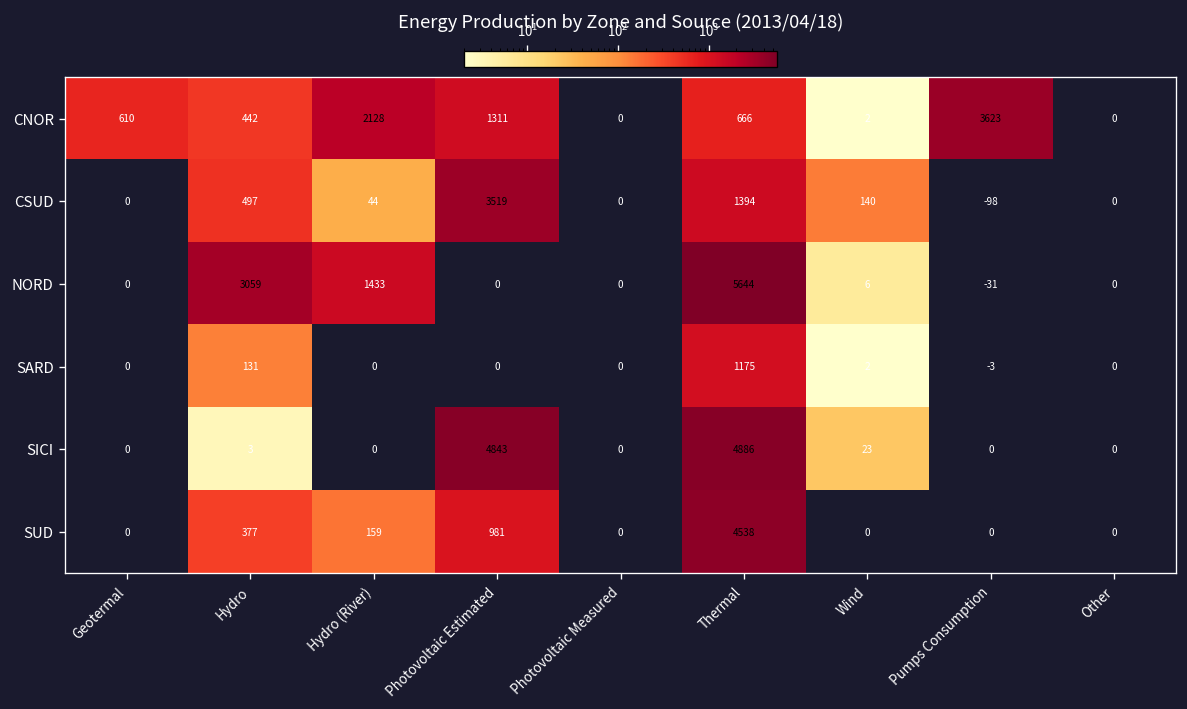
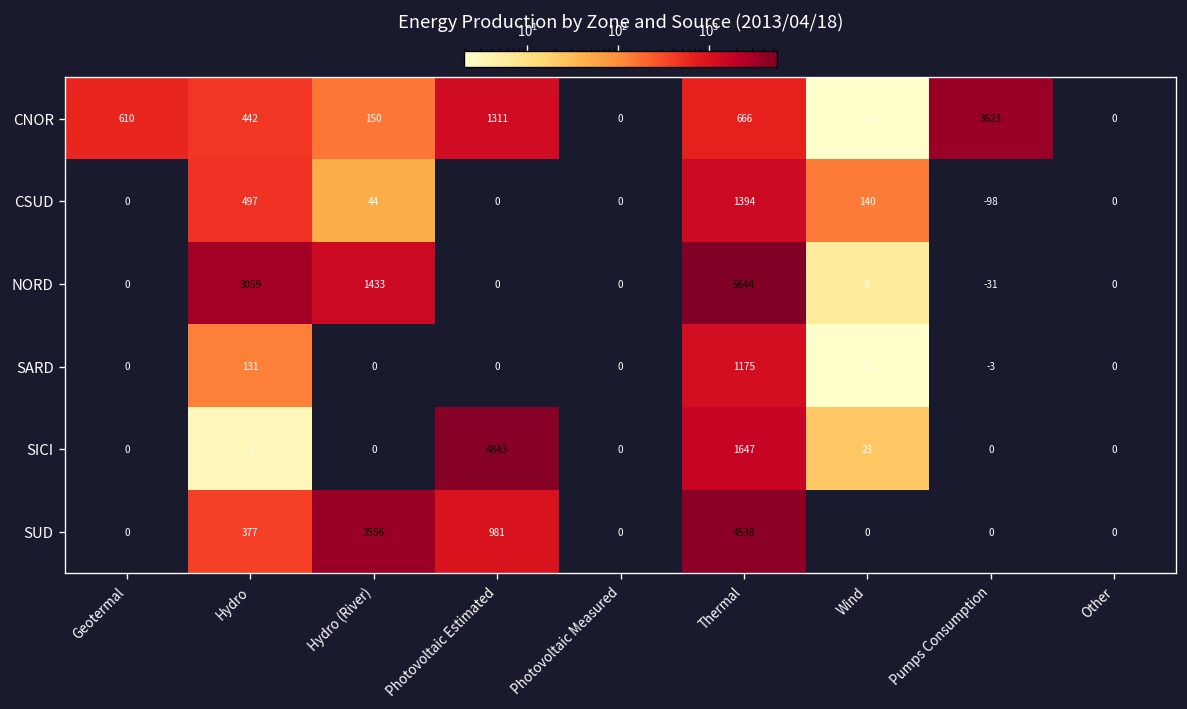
  {
    "CNOR": {
      "Geotermal": 610,
      "Hydro": 442,
-     "Hydro (River)": 2128,
+     "Hydro (River)": 150,
      "Photovoltaic Estimated": 1311,
      "Photovoltaic Measured": 0,
      "Thermal": 666,
      "Wind": 2,
      "Pumps Consumption": 3623,
      "Other": 0
    },
    "CSUD": {
      "Geotermal": 0,
      "Hydro": 497,
      "Hydro (River)": 44,
-     "Photovoltaic Estimated": 3519,
+     "Photovoltaic Estimated": 0,
      "Photovoltaic Measured": 0,
      "Thermal": 1394,
      "Wind": 140,
      "Pumps Consumption": -98,
      "Other": 0
    },
    "NORD": {
      "Geotermal": 0,
      "Hydro": 3059,
      "Hydro (River)": 1433,
      "Photovoltaic Estimated": 0,
      "Photovoltaic Measured": 0,
      "Thermal": 5644,
      "Wind": 6,
      "Pumps Consumption": -31,
      "Other": 0
    },
    "SARD": {
      "Geotermal": 0,
      "Hydro": 131,
      "Hydro (River)": 0,
      "Photovoltaic Estimated": 0,
      "Photovoltaic Measured": 0,
      "Thermal": 1175,
      "Wind": 2,
      "Pumps Consumption": -3,
      "Other": 0
    },
    "SICI": {
      "Geotermal": 0,
      "Hydro": 3,
      "Hydro (River)": 0,
      "Photovoltaic Estimated": 4843,
      "Photovoltaic Measured": 0,
-     "Thermal": 4886,
+     "Thermal": 1647,
      "Wind": 23,
      "Pumps Consumption": 0,
      "Other": 0
    },
    "SUD": {
      "Geotermal": 0,
      "Hydro": 377,
-     "Hydro (River)": 159,
+     "Hydro (River)": 3556,
      "Photovoltaic Estimated": 981,
      "Photovoltaic Measured": 0,
      "Thermal": 4538,
      "Wind": 0,
      "Pumps Consumption": 0,
      "Other": 0
    }
  }
